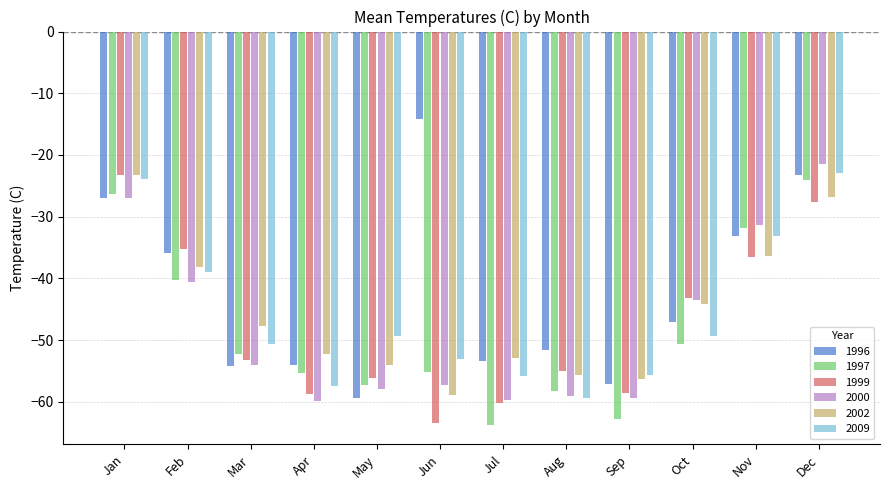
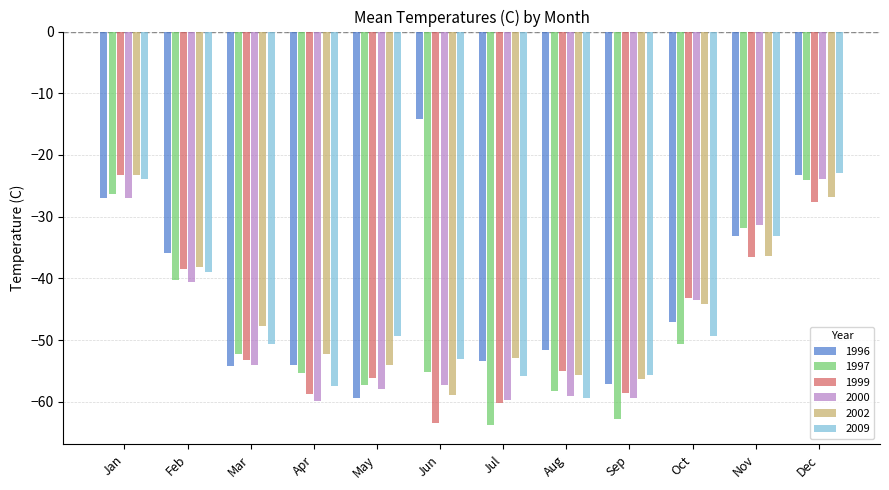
  {
    "1996": {
      "Jan": -27,
      "Feb": -36,
      "Mar": -54,
      "Apr": -54,
      "May": -59,
      "Jun": -14,
      "Jul": -53,
      "Aug": -52,
      "Sep": -57,
      "Oct": -47,
      "Nov": -33,
      "Dec": -23
    },
    "1997": {
      "Jan": -26,
      "Feb": -40,
      "Mar": -52,
      "Apr": -55,
      "May": -57,
      "Jun": -55,
      "Jul": -64,
      "Aug": -58,
      "Sep": -63,
      "Oct": -51,
      "Nov": -32,
      "Dec": -24
    },
    "1999": {
      "Jan": -23,
-     "Feb": -35,
+     "Feb": -39,
      "Mar": -53,
      "Apr": -59,
      "May": -56,
      "Jun": -64,
      "Jul": -60,
      "Aug": -55,
      "Sep": -59,
      "Oct": -43,
      "Nov": -37,
      "Dec": -28
    },
    "2000": {
      "Jan": -27,
      "Feb": -41,
      "Mar": -54,
      "Apr": -60,
      "May": -58,
      "Jun": -57,
      "Jul": -60,
      "Aug": -59,
      "Sep": -59,
      "Oct": -44,
      "Nov": -31,
-     "Dec": -21
+     "Dec": -24
    },
    "2002": {
      "Jan": -23,
      "Feb": -38,
      "Mar": -48,
      "Apr": -52,
      "May": -54,
      "Jun": -59,
      "Jul": -53,
      "Aug": -56,
      "Sep": -56,
      "Oct": -44,
      "Nov": -36,
      "Dec": -27
    },
    "2009": {
      "Jan": -24,
      "Feb": -39,
      "Mar": -51,
      "Apr": -58,
      "May": -49,
      "Jun": -53,
      "Jul": -56,
      "Aug": -59,
      "Sep": -56,
      "Oct": -49,
      "Nov": -33,
      "Dec": -23
    }
  }
